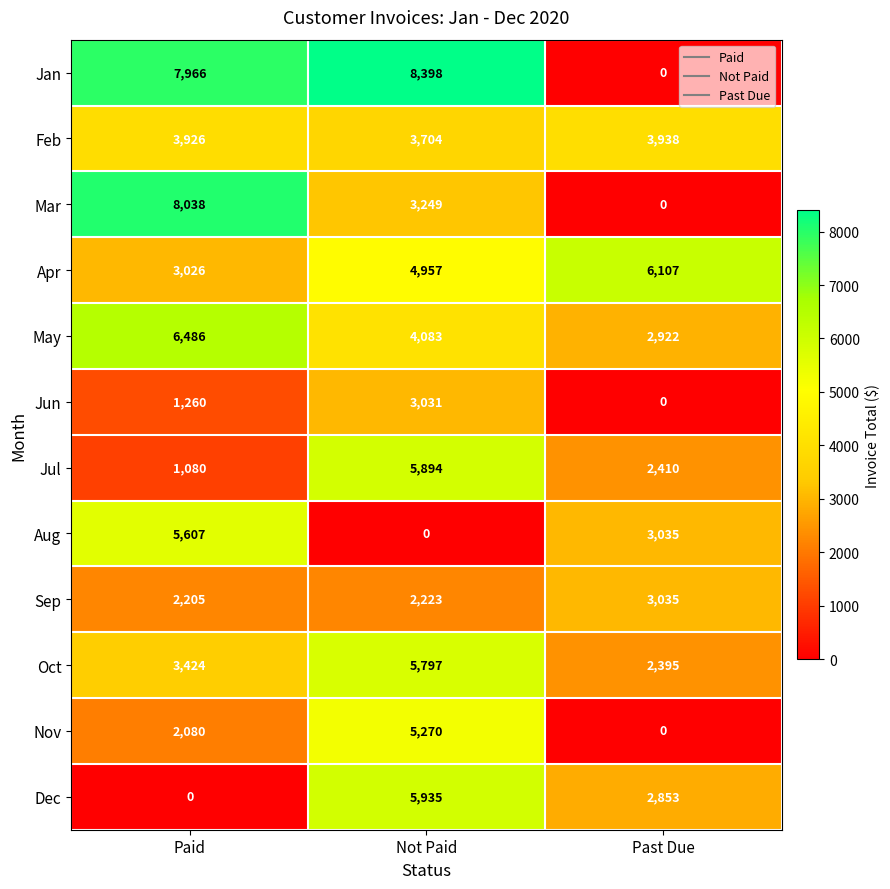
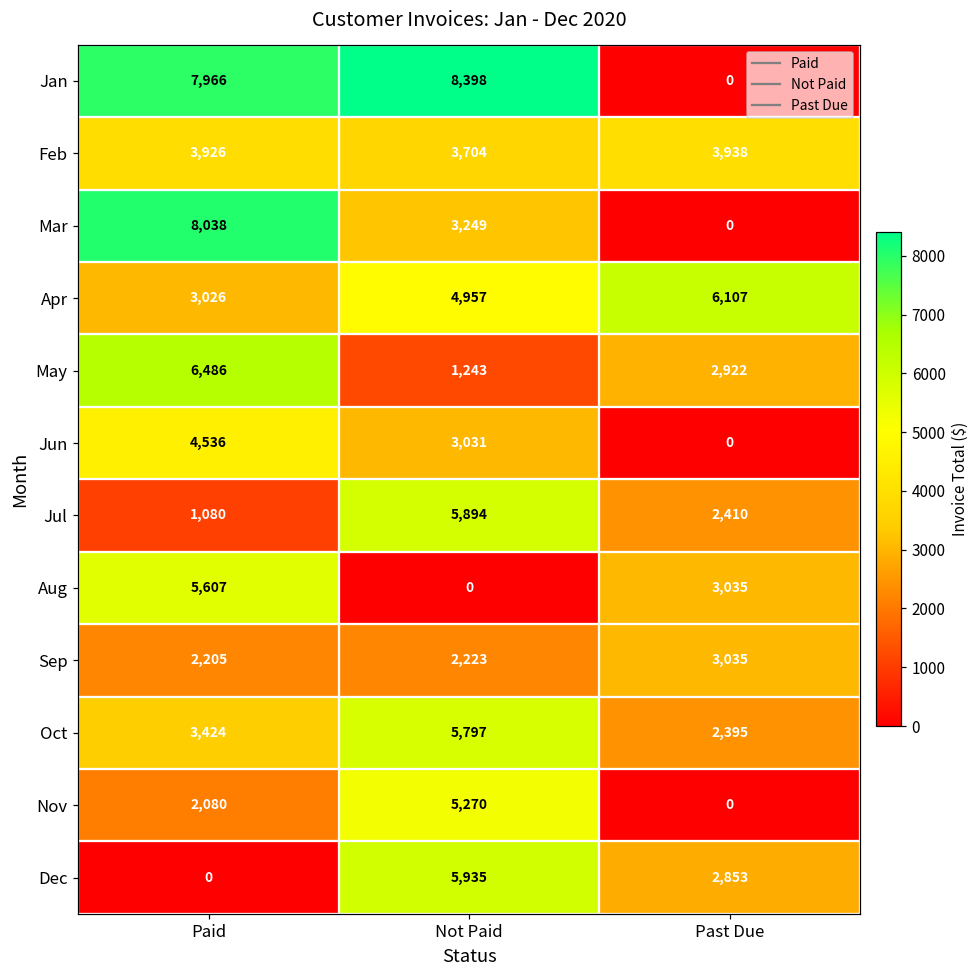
  {
    "Jan": {
      "Paid": "7,966",
      "Not Paid": "8,398",
      "Past Due": "0"
    },
    "Feb": {
      "Paid": "3,926",
      "Not Paid": "3,704",
      "Past Due": "3,938"
    },
    "Mar": {
      "Paid": "8,038",
      "Not Paid": "3,249",
      "Past Due": "0"
    },
    "Apr": {
      "Paid": "3,026",
      "Not Paid": "4,957",
      "Past Due": "6,107"
    },
    "May": {
      "Paid": "6,486",
-     "Not Paid": "4,083",
+     "Not Paid": "1,243",
      "Past Due": "2,922"
    },
    "Jun": {
-     "Paid": "1,260",
+     "Paid": "4,536",
      "Not Paid": "3,031",
      "Past Due": "0"
    },
    "Jul": {
      "Paid": "1,080",
      "Not Paid": "5,894",
      "Past Due": "2,410"
    },
    "Aug": {
      "Paid": "5,607",
      "Not Paid": "0",
      "Past Due": "3,035"
    },
    "Sep": {
      "Paid": "2,205",
      "Not Paid": "2,223",
      "Past Due": "3,035"
    },
    "Oct": {
      "Paid": "3,424",
      "Not Paid": "5,797",
      "Past Due": "2,395"
    },
    "Nov": {
      "Paid": "2,080",
      "Not Paid": "5,270",
      "Past Due": "0"
    },
    "Dec": {
      "Paid": "0",
      "Not Paid": "5,935",
      "Past Due": "2,853"
    }
  }
